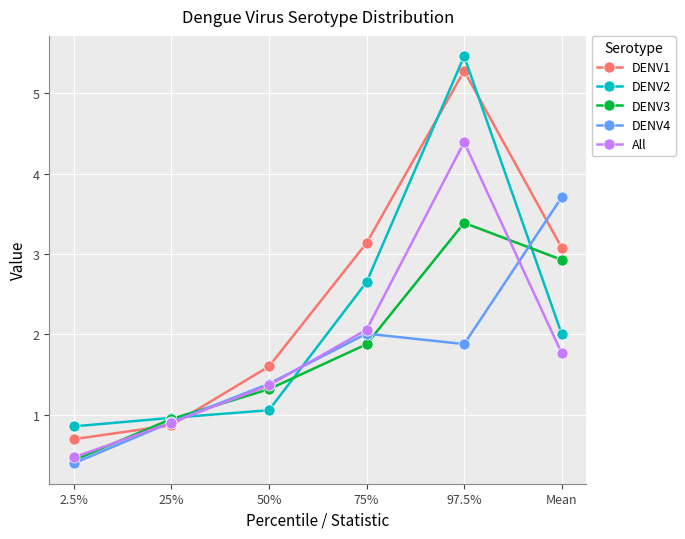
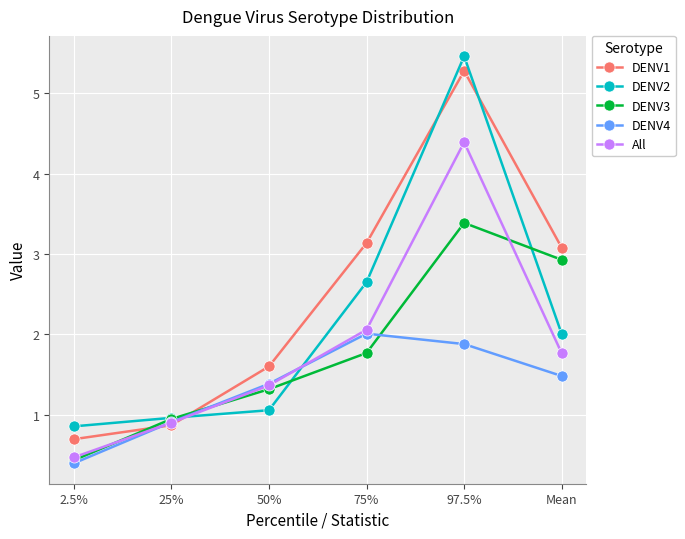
  {
    "DENV1": {
      "2.5%": 0.7,
      "50%": 1.6,
      "75%": 3.1,
      "97.5%": 5.3,
      "Mean": 3.1
    },
    "DENV2": {
      "2.5%": 0.9,
      "50%": 1.1,
      "75%": 2.7,
      "97.5%": 5.5,
      "Mean": 2.0
    },
    "DENV3": {
      "2.5%": 0.4,
      "50%": 1.3,
-     "75%": 1.9,
+     "75%": 1.8,
      "97.5%": 3.4,
      "Mean": 2.9
    },
    "DENV4": {
      "2.5%": 0.4,
      "75%": 2.0,
      "97.5%": 1.9,
-     "Mean": 3.7
+     "Mean": 1.5
    },
    "All": {
      "2.5%": 0.5,
      "75%": 2.1,
      "97.5%": 4.4,
      "Mean": 1.8
    }
  }
